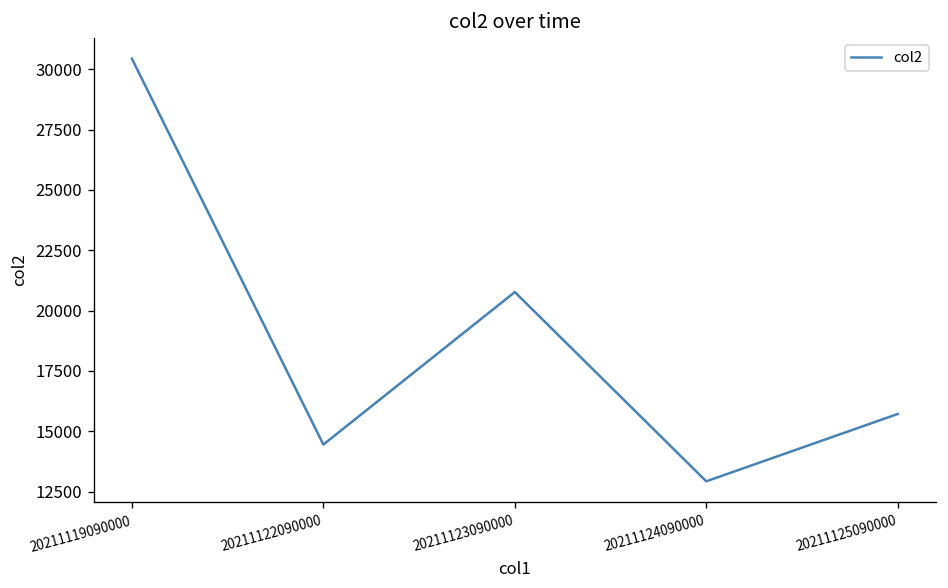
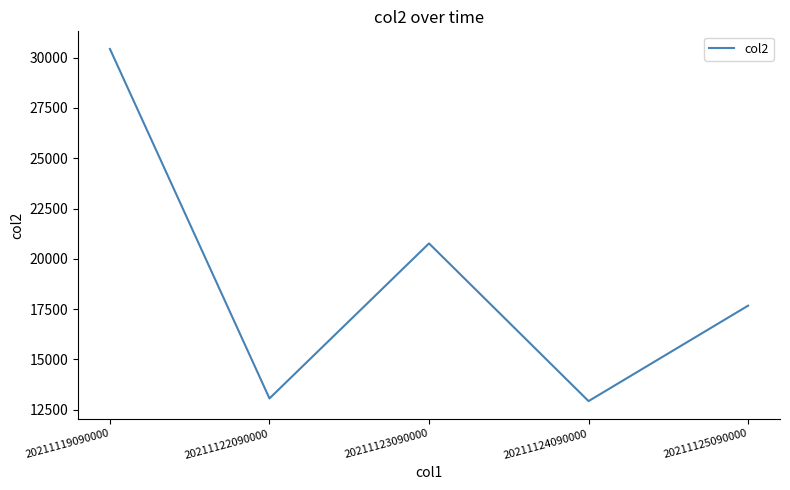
  {
    "20211119090000": 30400,
-   "20211122090000": 14500,
+   "20211122090000": 13100,
    "20211123090000": 20800,
    "20211124090000": 12900,
-   "20211125090000": 15700
+   "20211125090000": 17700
  }
